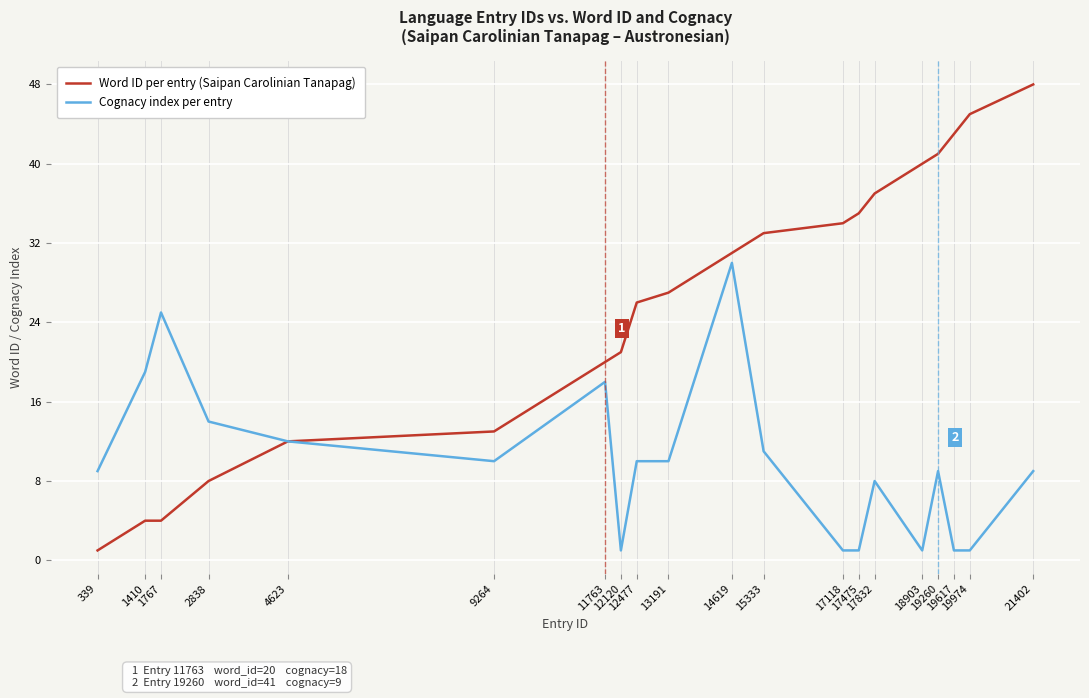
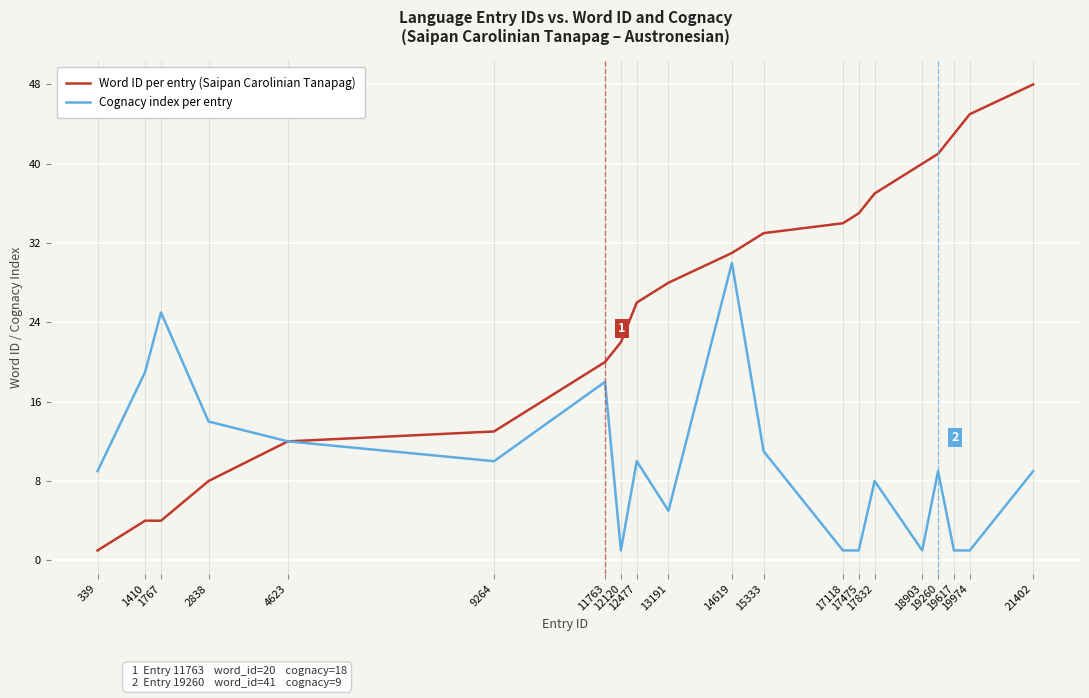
  {
    "Word ID per entry (Saipan Carolinian Tanapag)": {
      "339": 1,
      "1410": 4,
      "1767": 4,
      "2838": 8,
      "9264": 13,
      "11763": 20,
-     "12120": 21,
+     "12120": 22,
      "12477": 26,
-     "13191": 27,
+     "13191": 28,
      "14619": 31,
      "15333": 33,
      "17118": 34,
      "17475": 35,
      "17832": 37,
      "18903": 40,
      "19260": 41,
      "19617": 43,
      "19974": 45,
      "21402": 48
    },
    "Cognacy index per entry": {
      "339": 9,
      "1410": 19,
      "1767": 25,
      "2838": 14,
      "9264": 10,
      "11763": 18,
      "12120": 1,
      "12477": 10,
-     "13191": 10,
+     "13191": 5,
      "14619": 30,
      "15333": 11,
      "17118": 1,
      "17475": 1,
      "17832": 8,
      "18903": 1,
      "19260": 9,
      "19617": 1,
      "19974": 1,
      "21402": 9
    }
  }
